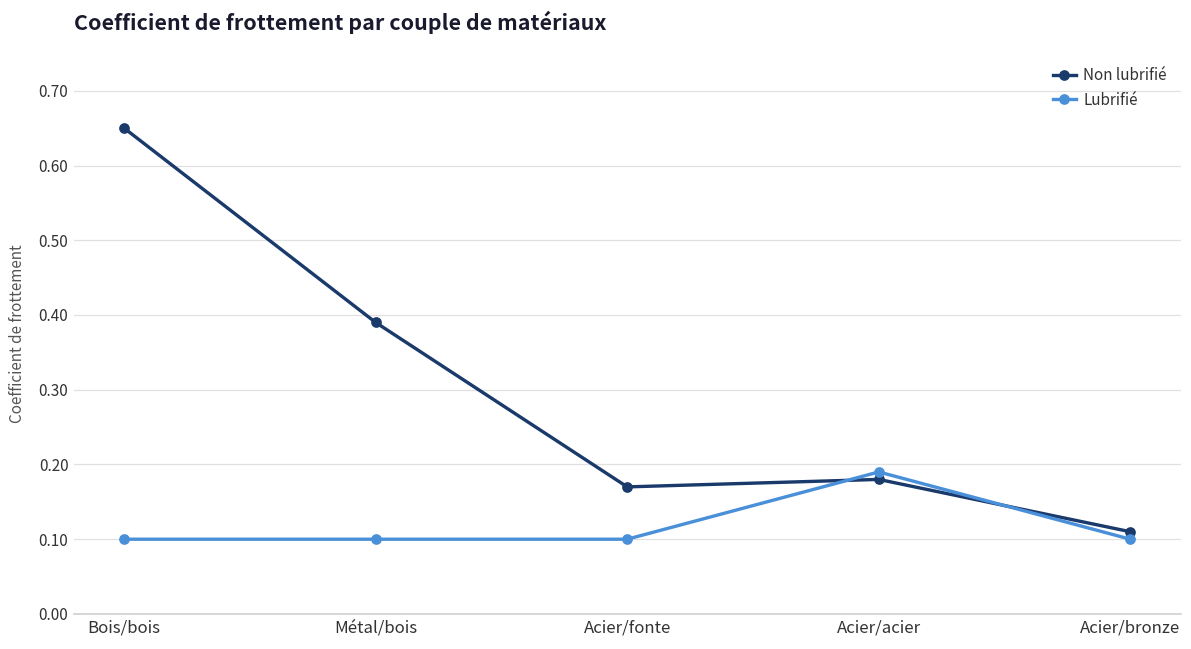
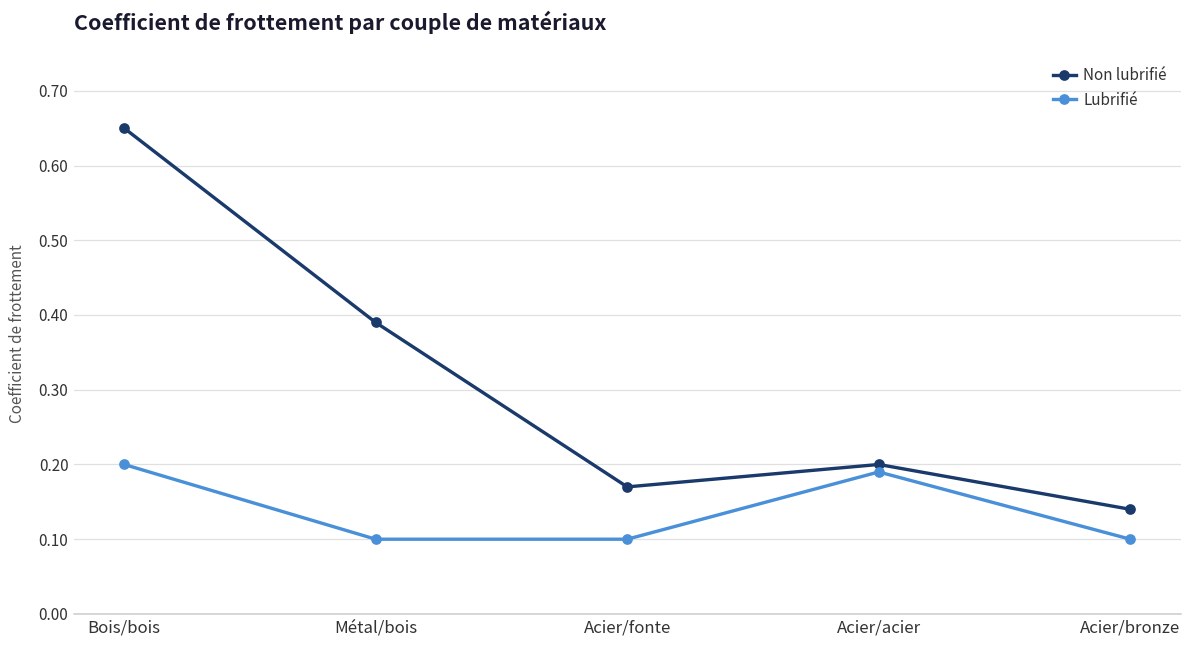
  {
    "Non lubrifié": {
      "Bois/bois": 0.65,
      "Métal/bois": 0.39,
      "Acier/fonte": 0.17,
-     "Acier/acier": 0.18,
-     "Acier/bronze": 0.11
+     "Acier/acier": 0.20,
+     "Acier/bronze": 0.14
    },
    "Lubrifié": {
-     "Bois/bois": 0.1,
+     "Bois/bois": 0.2,
      "Métal/bois": 0.1,
      "Acier/fonte": 0.1,
      "Acier/acier": 0.19,
      "Acier/bronze": 0.1
    }
  }
